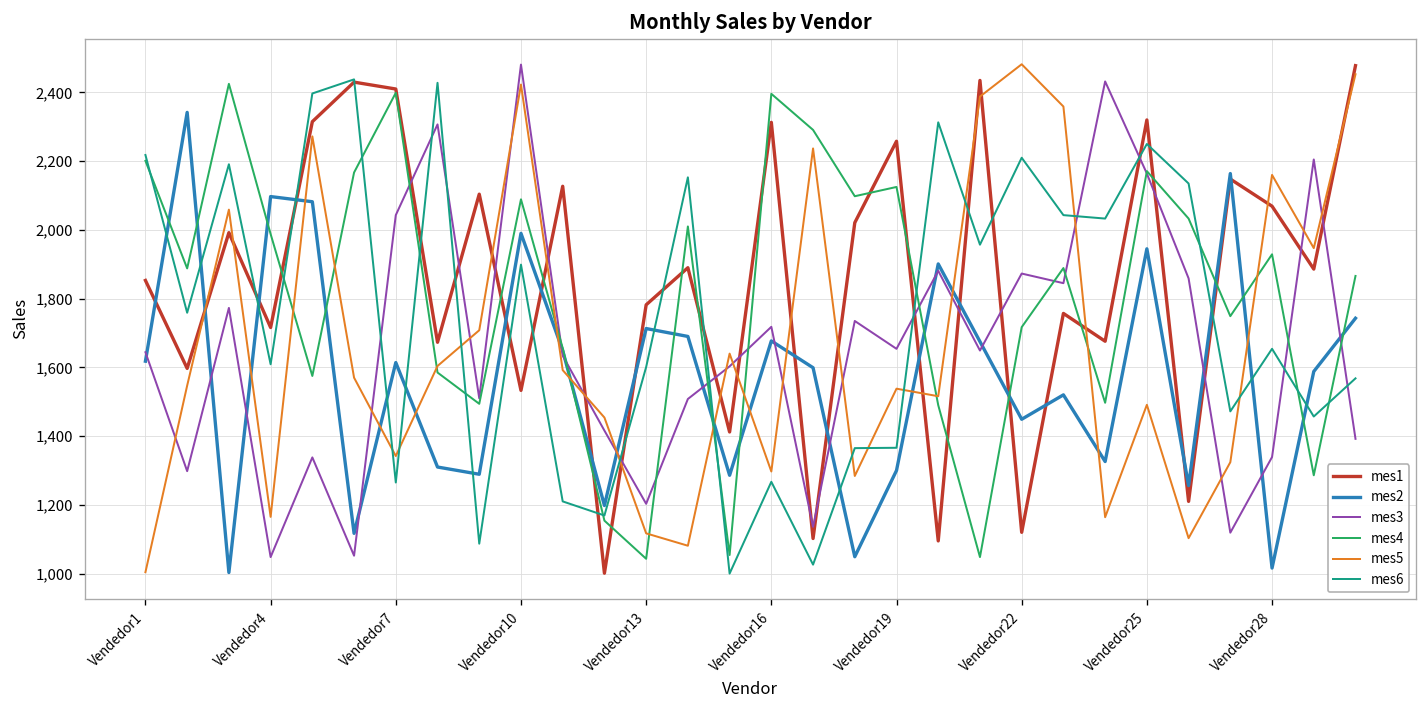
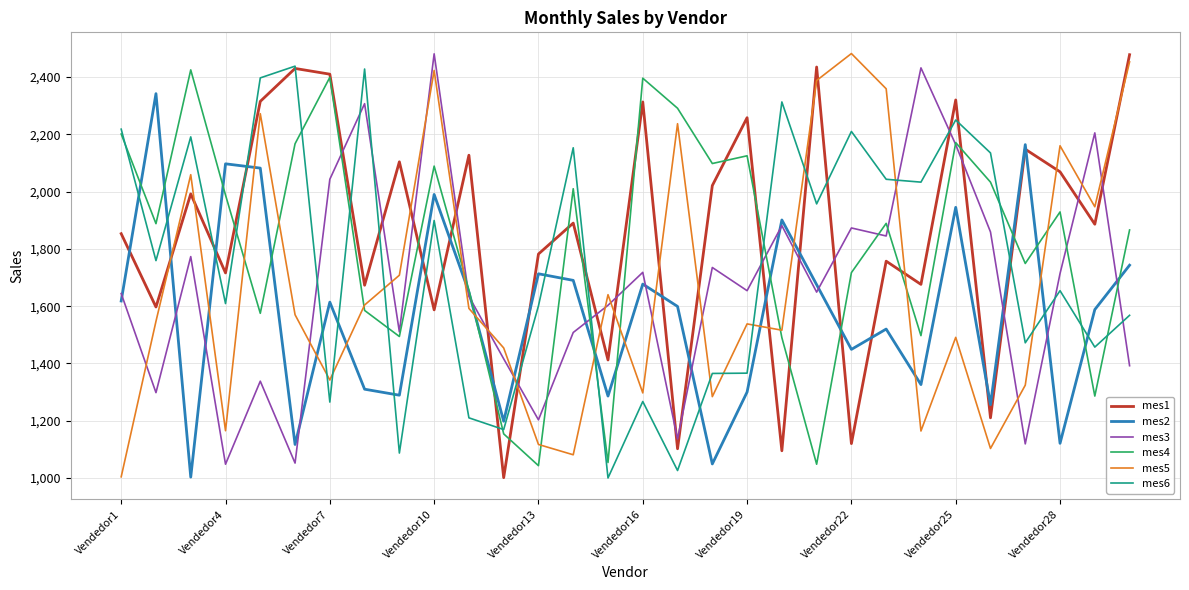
  {
    "mes1": {
      "Vendedor1": "1,850",
      "Vendedor4": "1,720",
      "Vendedor7": "2,410",
-     "Vendedor10": "1,530",
+     "Vendedor10": "1,590",
      "Vendedor13": "1,780",
      "Vendedor16": "2,310",
      "Vendedor19": "2,260",
      "Vendedor22": "1,120",
      "Vendedor25": "2,320",
      "Vendedor28": "2,070"
    },
    "mes2": {
      "Vendedor1": "1,620",
      "Vendedor4": "2,100",
      "Vendedor7": "1,610",
      "Vendedor10": "1,990",
      "Vendedor13": "1,710",
      "Vendedor16": "1,680",
      "Vendedor19": "1,300",
      "Vendedor22": "1,450",
      "Vendedor25": "1,950",
-     "Vendedor28": "1,020"
+     "Vendedor28": "1,120"
    },
    "mes3": {
      "Vendedor1": "1,640",
      "Vendedor4": "1,050",
      "Vendedor7": "2,040",
      "Vendedor10": "2,480",
      "Vendedor13": "1,200",
      "Vendedor16": "1,720",
      "Vendedor19": "1,650",
      "Vendedor22": "1,870",
-     "Vendedor28": "1,340"
+     "Vendedor28": "1,710"
    },
    "mes5": {
      "Vendedor1": "1,000",
      "Vendedor4": "1,170",
      "Vendedor7": "1,340",
      "Vendedor10": "2,420",
      "Vendedor13": "1,120",
      "Vendedor16": "1,300",
      "Vendedor19": "1,540",
      "Vendedor22": "2,480",
      "Vendedor25": "1,490",
      "Vendedor28": "2,160"
    }
  }
